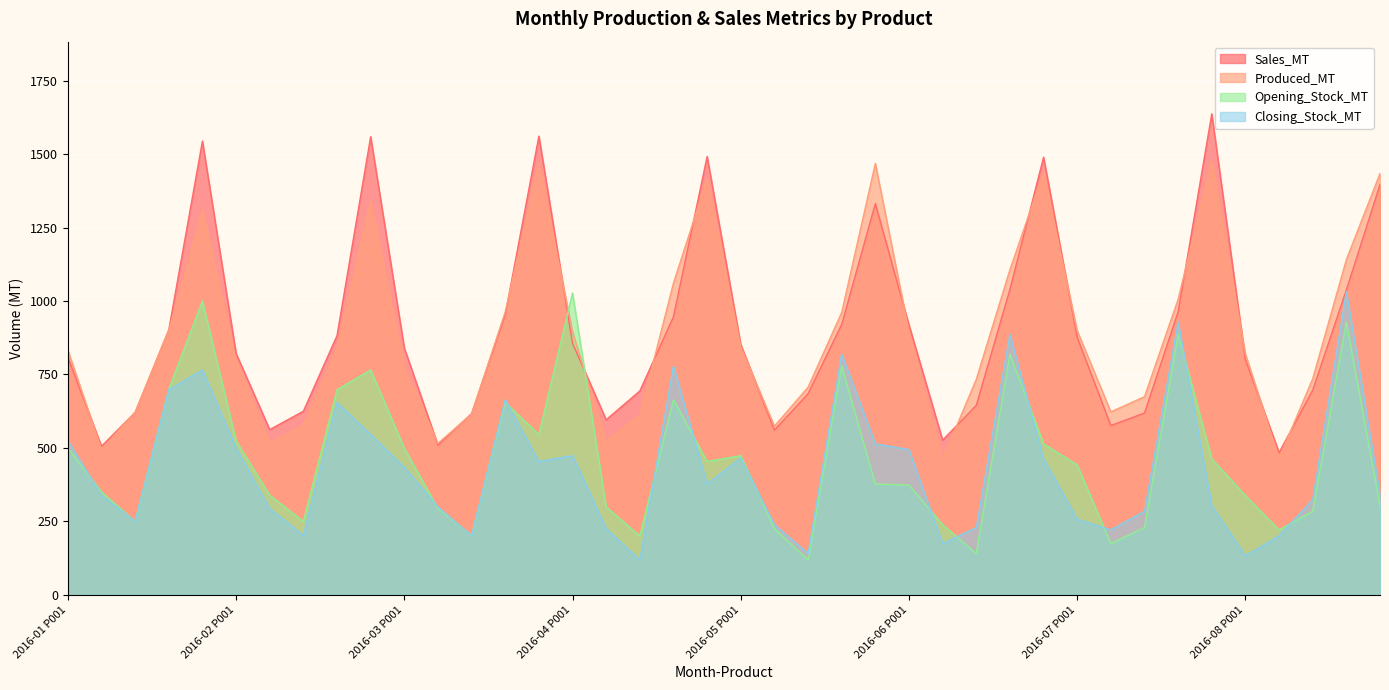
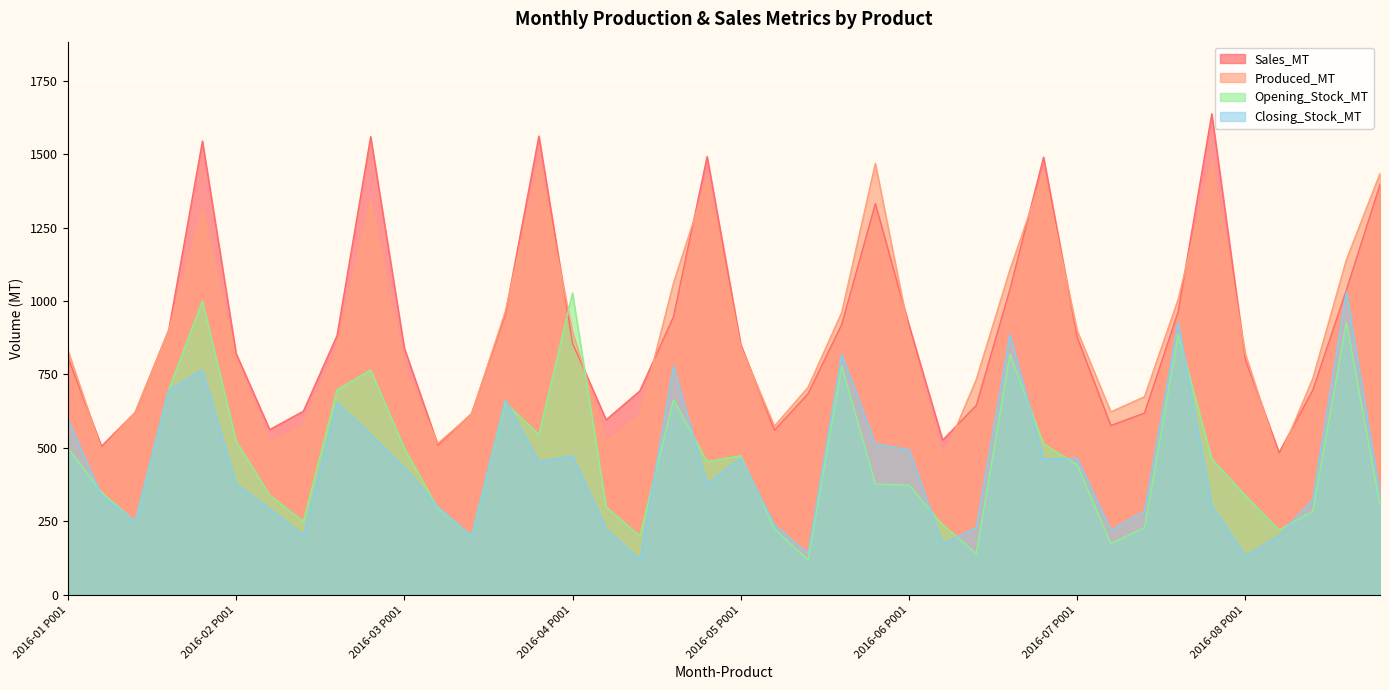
  {
    "Opening_Stock_MT": {
      "2016-01 P001": 500,
      "2016-02 P001": 520,
      "2016-03 P001": 500,
      "2016-04 P001": 1030,
      "2016-06 P001": 370,
      "2016-07 P001": 440,
      "2016-08 P001": 340
    },
    "Closing_Stock_MT": {
-     "2016-01 P001": 520,
-     "2016-02 P001": 500,
+     "2016-01 P001": 600,
+     "2016-02 P001": 380,
      "2016-03 P001": 430,
      "2016-04 P001": 470,
      "2016-06 P001": 490,
-     "2016-07 P001": 260,
+     "2016-07 P001": 460,
      "2016-08 P001": 130
    }
  }
